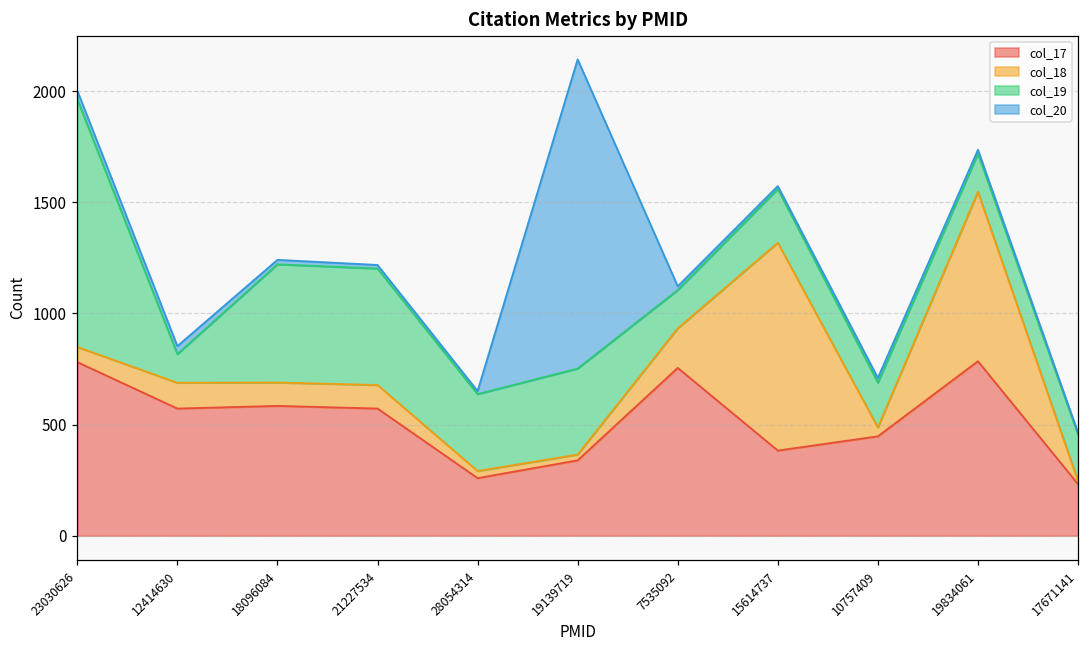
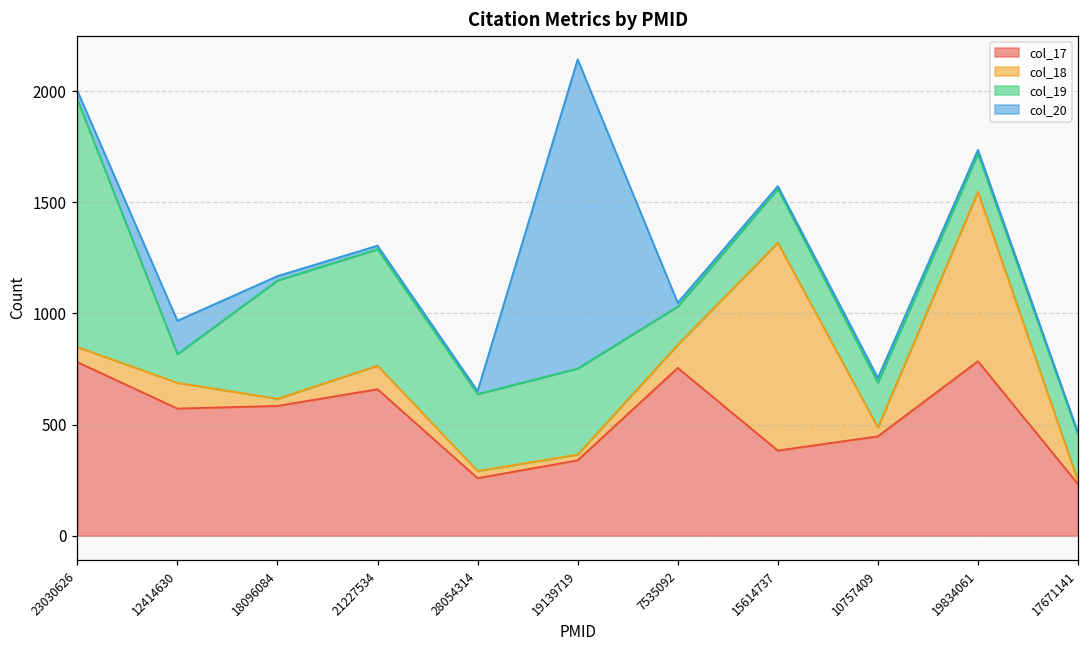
  {
    "col_17": {
      "23030626": 780,
      "12414630": 570,
      "18096084": 580,
-     "21227534": 570,
+     "21227534": 660,
      "28054314": 260,
      "19139719": 340,
      "7535092": 760,
      "15614737": 380,
      "10757409": 450,
      "19834061": 790,
      "17671141": 230
    },
    "col_18": {
      "23030626": 70,
      "12414630": 120,
-     "18096084": 110,
+     "18096084": 30,
      "21227534": 110,
      "28054314": 30,
      "19139719": 30,
-     "7535092": 180,
+     "7535092": 100,
      "15614737": 940,
      "10757409": 40,
      "19834061": 760,
      "17671141": 10
    },
    "col_19": {
      "23030626": 1110,
      "12414630": 130,
      "18096084": 530,
      "21227534": 520,
      "28054314": 350,
      "19139719": 390,
      "7535092": 170,
      "15614737": 240,
      "10757409": 200,
      "19834061": 170
    },
    "col_20": {
      "23030626": 40,
-     "12414630": 40,
+     "12414630": 150,
      "18096084": 20,
      "21227534": 20,
      "28054314": 10,
      "19139719": 1390,
      "7535092": 20,
      "15614737": 10,
      "10757409": 20,
      "19834061": 20
    }
  }
